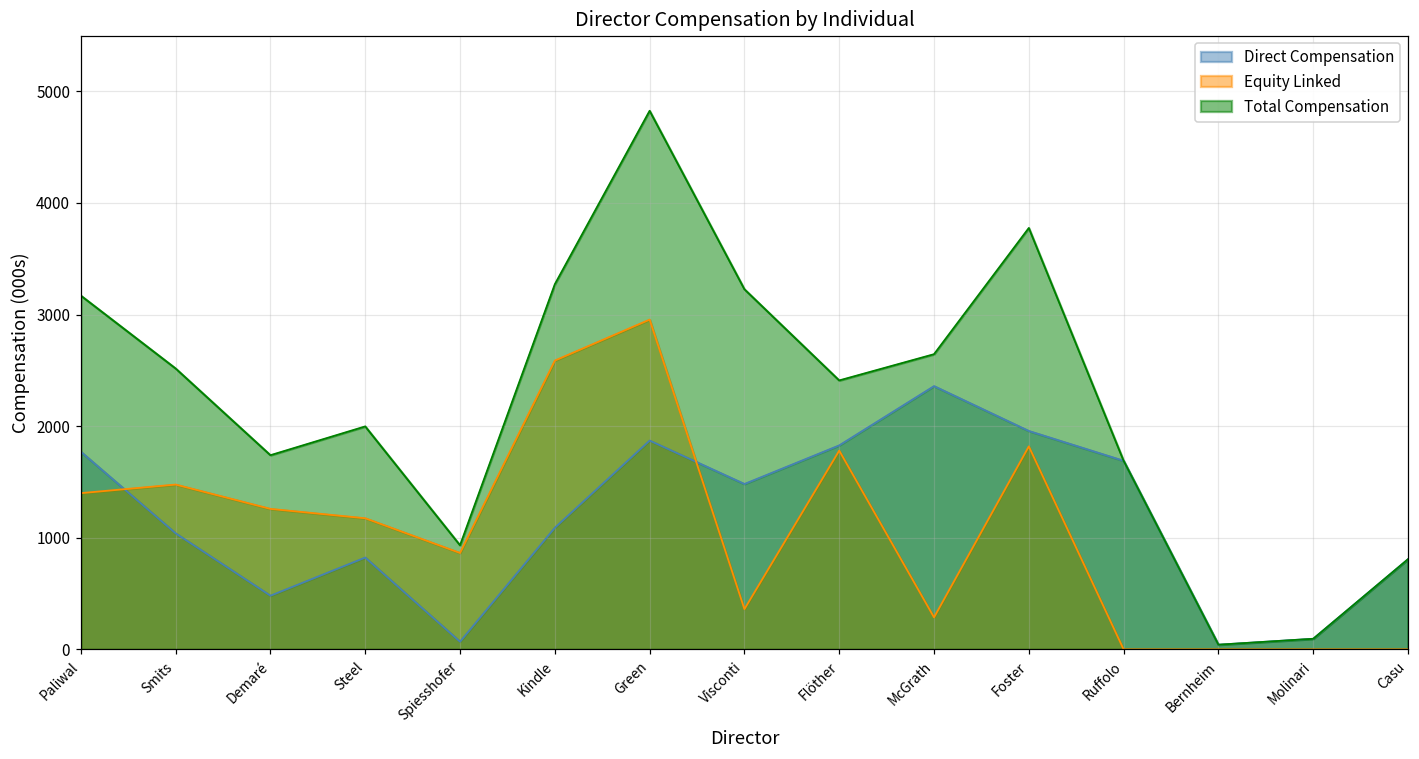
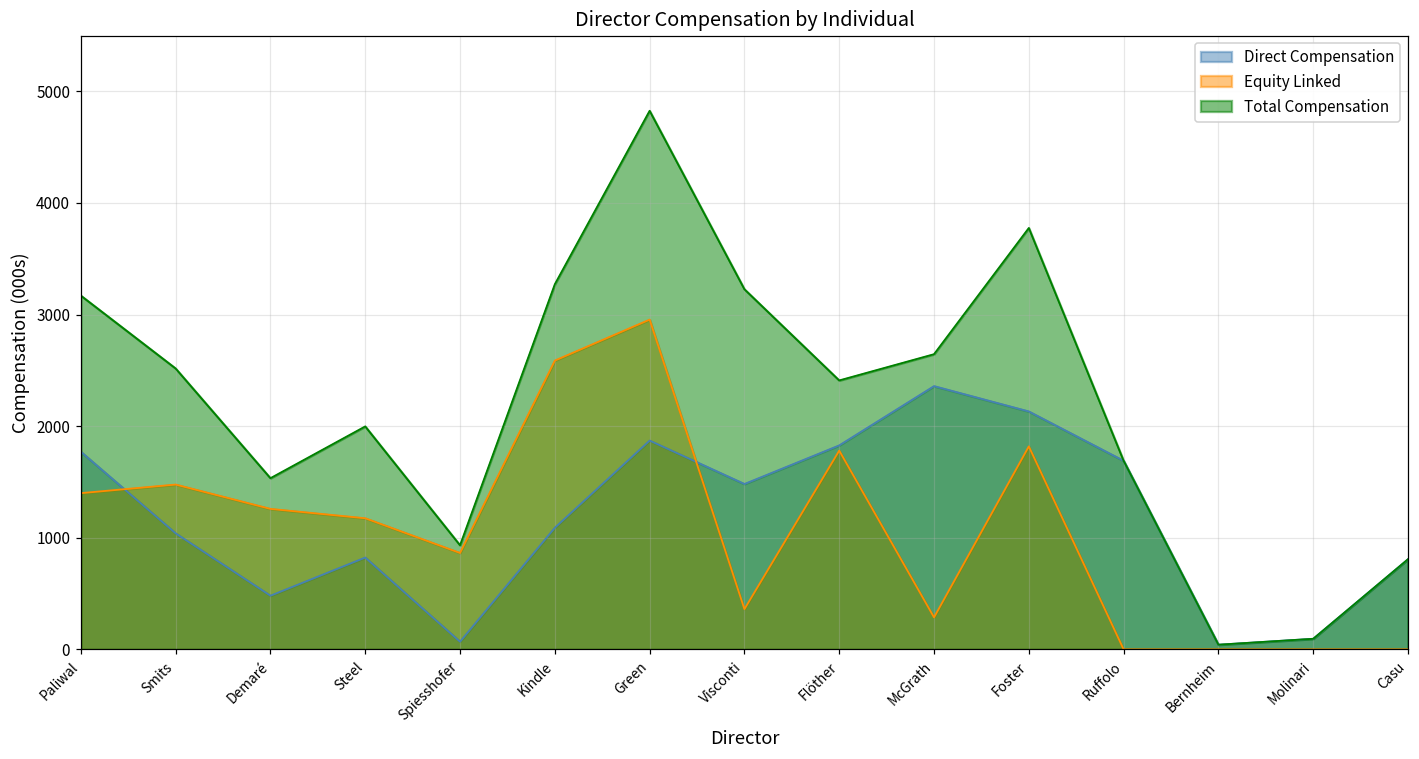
  {
    "Direct Compensation": {
      "Paliwal": 1770,
      "Smits": 1040,
      "Demaré": 480,
      "Steel": 820,
      "Spiesshofer": 70,
      "Kindle": 1090,
      "Green": 1870,
      "Visconti": 1480,
      "Flöther": 1830,
      "McGrath": 2360,
-     "Foster": 1960
+     "Foster": 2130
    },
    "Equity Linked": {
      "Paliwal": 1400,
      "Smits": 1480,
      "Demaré": 1260,
      "Steel": 1180,
      "Spiesshofer": 860,
      "Kindle": 2590,
      "Green": 2960,
      "Visconti": 360,
      "Flöther": 1780,
      "McGrath": 290,
      "Foster": 1820,
      "Ruffolo": 0,
      "Bernheim": 0,
      "Molinari": 0,
      "Casu": 0
    },
    "Total Compensation": {
      "Paliwal": 3170,
      "Smits": 2520,
-     "Demaré": 1740,
+     "Demaré": 1530,
      "Steel": 2000,
      "Spiesshofer": 930,
      "Kindle": 3270,
      "Green": 4830,
      "Visconti": 3230,
      "Flöther": 2410,
      "McGrath": 2650,
      "Foster": 3780
    }
  }
